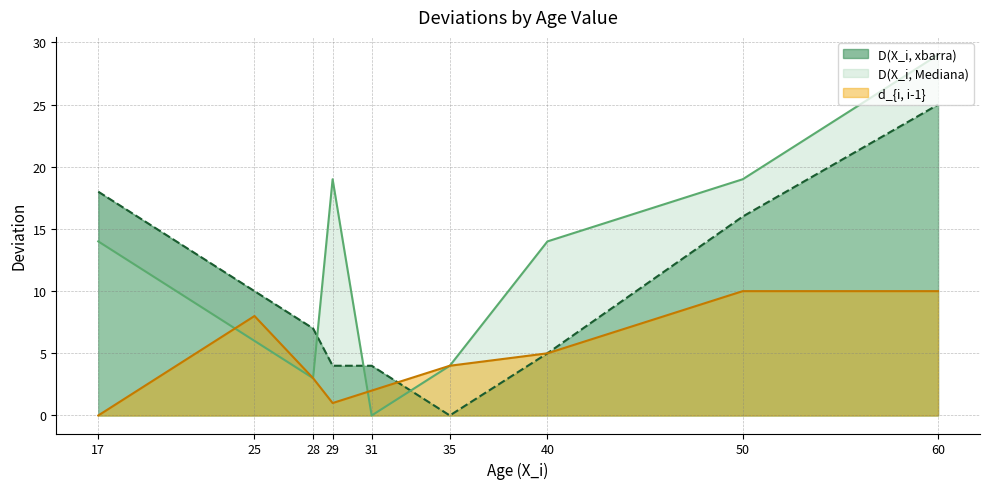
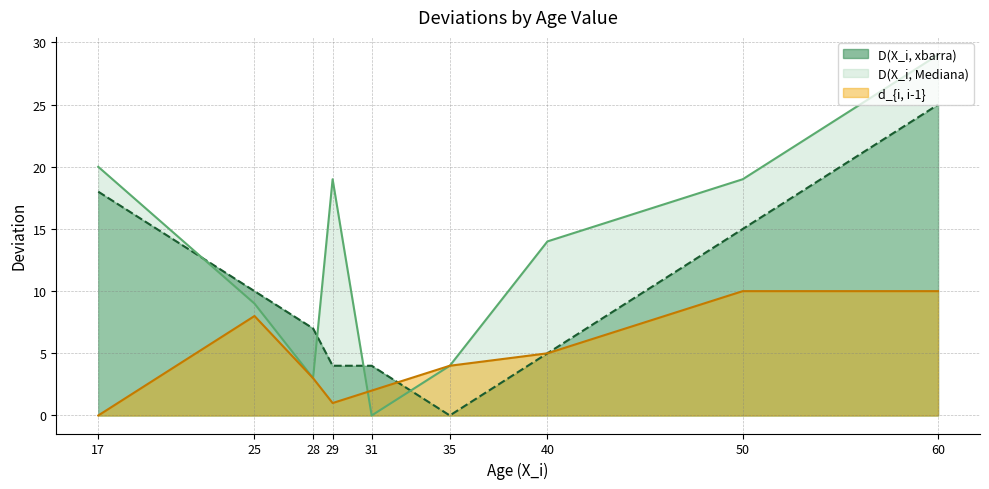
  {
    "D(X_i, xbarra)": {
      "17": 18,
      "25": 10,
      "28": 7,
      "29": 4,
      "31": 4,
      "35": 0,
-     "50": 16
+     "50": 15
    },
    "D(X_i, Mediana)": {
-     "17": 14,
-     "25": 6,
+     "17": 20,
+     "25": 9,
      "29": 19,
      "31": 0,
      "40": 14,
      "50": 19
    },
    "d_{i, i-1}": {
      "17": 0,
      "25": 8,
      "29": 1,
      "31": 2,
      "50": 10,
      "60": 10
    }
  }
